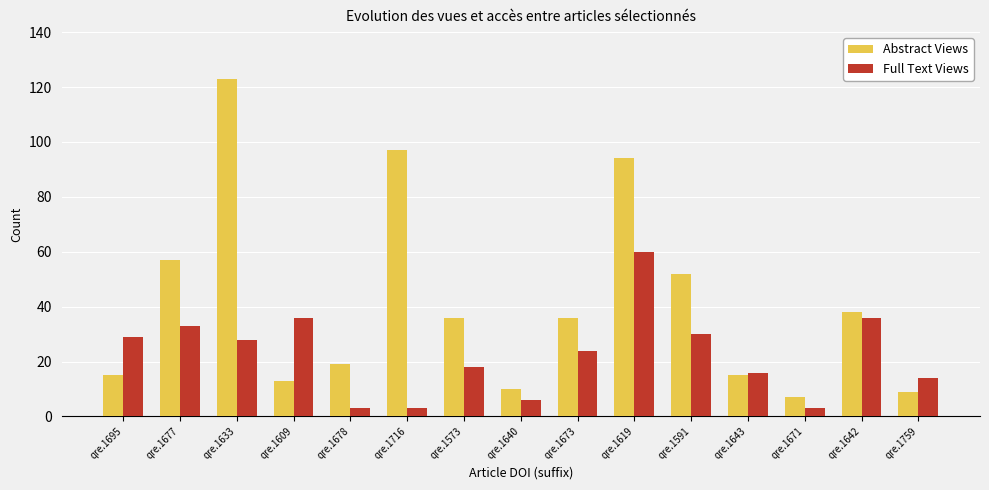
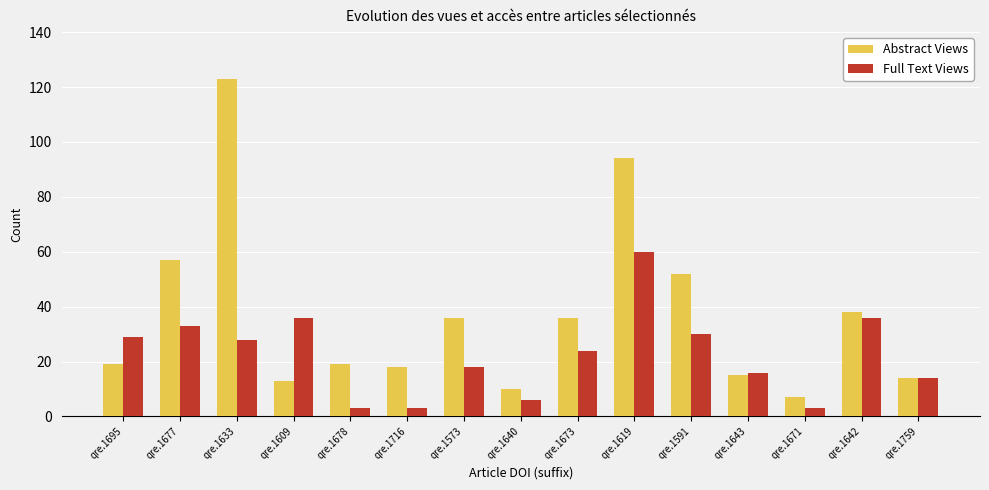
  {
    "Abstract Views": {
-     "qre.1695": 15,
+     "qre.1695": 19,
      "qre.1677": 57,
      "qre.1633": 123,
      "qre.1609": 13,
      "qre.1678": 19,
-     "qre.1716": 97,
+     "qre.1716": 18,
      "qre.1573": 36,
      "qre.1640": 10,
      "qre.1673": 36,
      "qre.1619": 94,
      "qre.1591": 52,
      "qre.1643": 15,
      "qre.1671": 7,
      "qre.1642": 38,
-     "qre.1759": 9
+     "qre.1759": 14
    },
    "Full Text Views": {
      "qre.1695": 29,
      "qre.1677": 33,
      "qre.1633": 28,
      "qre.1609": 36,
      "qre.1678": 3,
      "qre.1716": 3,
      "qre.1573": 18,
      "qre.1640": 6,
      "qre.1673": 24,
      "qre.1619": 60,
      "qre.1591": 30,
      "qre.1643": 16,
      "qre.1671": 3,
      "qre.1642": 36,
      "qre.1759": 14
    }
  }
